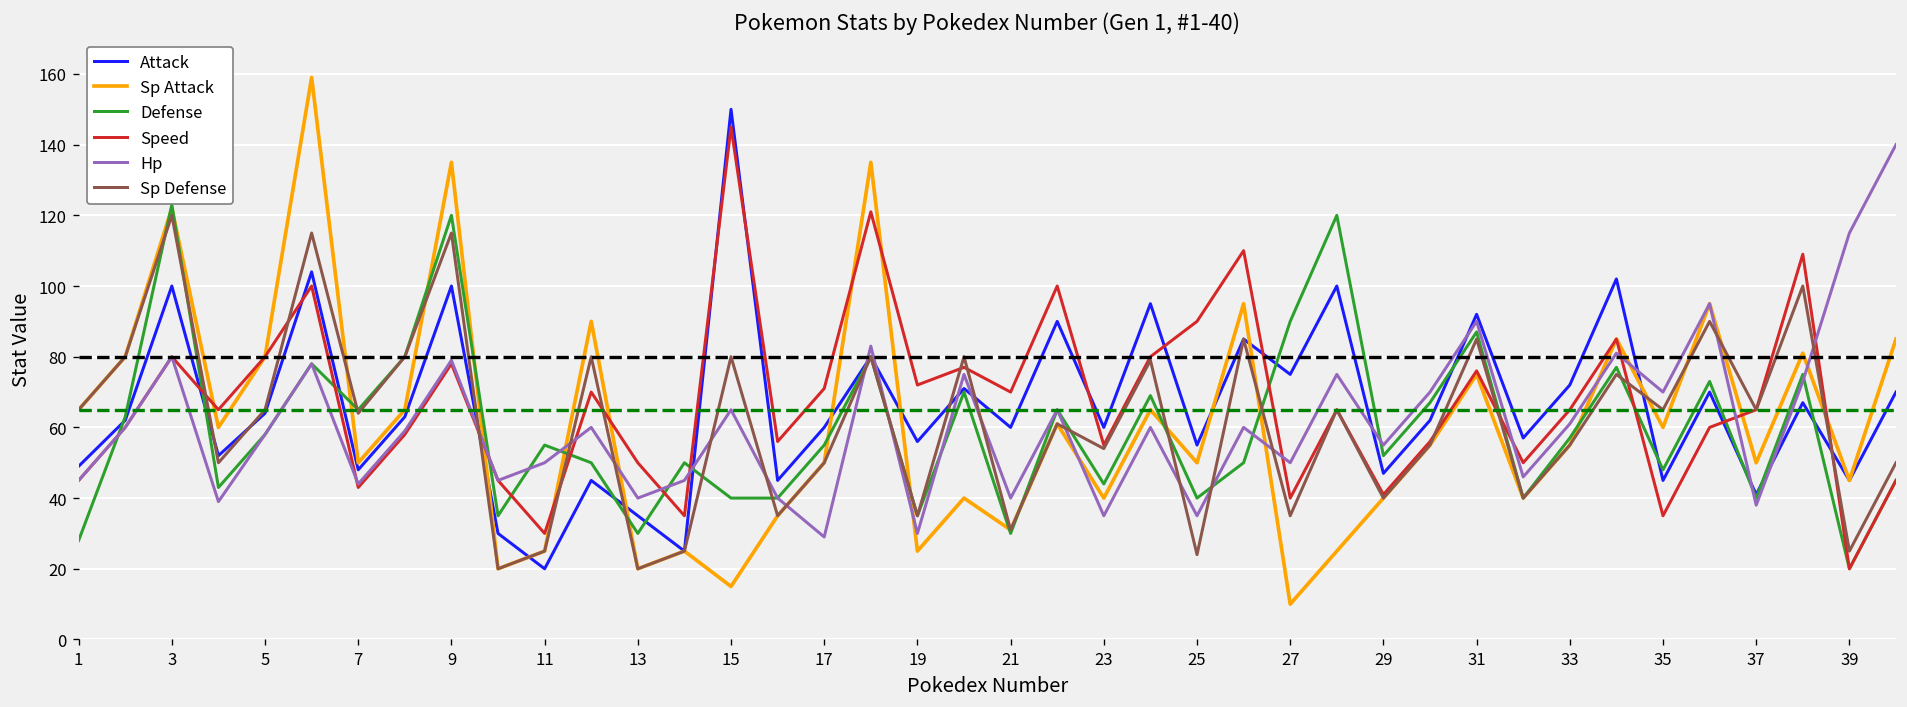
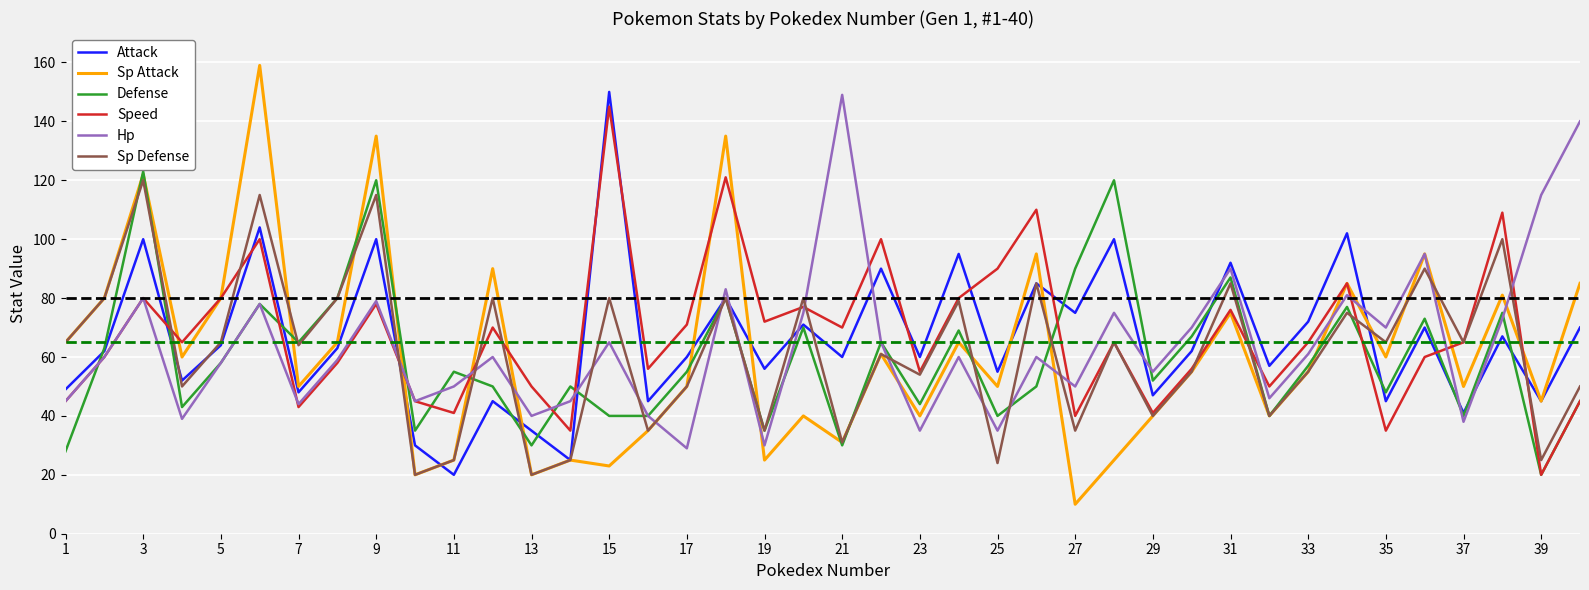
  {
    "Attack": {
      "1": 49,
      "3": 100,
      "5": 64,
      "7": 48,
      "9": 100,
      "11": 20,
      "13": 35,
      "15": 150,
      "17": 60,
      "19": 56,
      "21": 60,
      "23": 60,
      "25": 55,
      "27": 75,
      "29": 47,
      "31": 92,
      "33": 72,
      "35": 45,
      "37": 41
    },
    "Sp Attack": {
      "3": 122,
      "7": 50,
      "9": 135,
-     "15": 15,
+     "15": 23,
      "19": 25,
      "23": 40,
      "25": 50,
      "27": 10,
      "31": 75,
      "35": 60,
      "37": 50
    },
    "Defense": {
      "1": 28,
      "3": 123,
      "7": 65,
      "9": 120,
      "11": 55,
      "13": 30,
      "15": 40,
      "17": 55,
      "21": 30,
      "23": 44,
      "25": 40,
      "27": 90,
      "29": 52,
      "31": 87,
      "33": 57,
      "35": 48,
      "37": 40
    },
    "Speed": {
      "7": 43,
      "9": 78,
-     "11": 30,
+     "11": 41,
      "13": 50,
      "15": 145,
      "17": 71,
      "19": 72,
      "21": 70,
      "23": 55,
      "25": 90,
      "27": 40,
      "29": 41,
      "31": 76,
      "33": 65,
      "35": 35
    },
    "Hp": {
      "7": 44,
      "9": 79,
      "11": 50,
      "13": 40,
      "15": 65,
      "17": 29,
      "19": 30,
-     "21": 40,
+     "21": 149,
      "23": 35,
      "25": 35,
      "27": 50,
      "29": 55,
      "31": 90,
      "33": 61,
      "35": 70,
      "37": 38,
      "39": 115
    },
    "Sp Defense": {
      "3": 120,
      "5": 65,
      "7": 64,
      "9": 115,
      "15": 80,
      "23": 54,
      "25": 24,
      "27": 35,
      "31": 85,
      "35": 65,
      "39": 25
    }
  }
